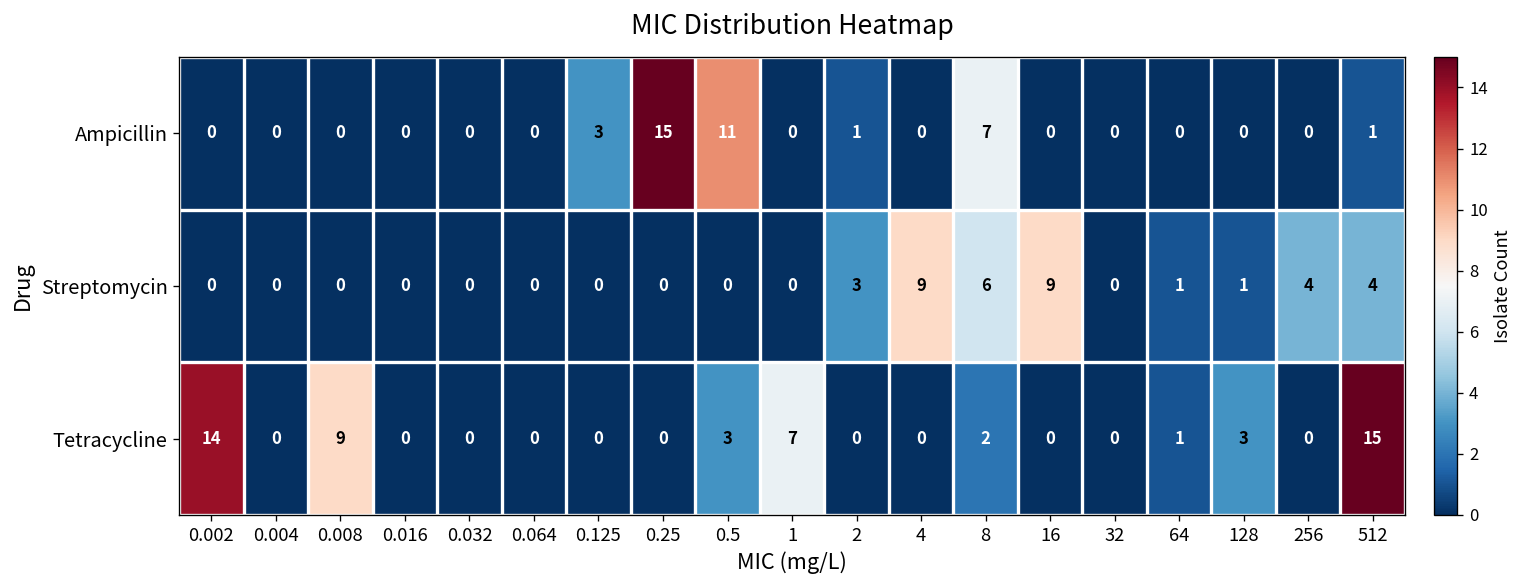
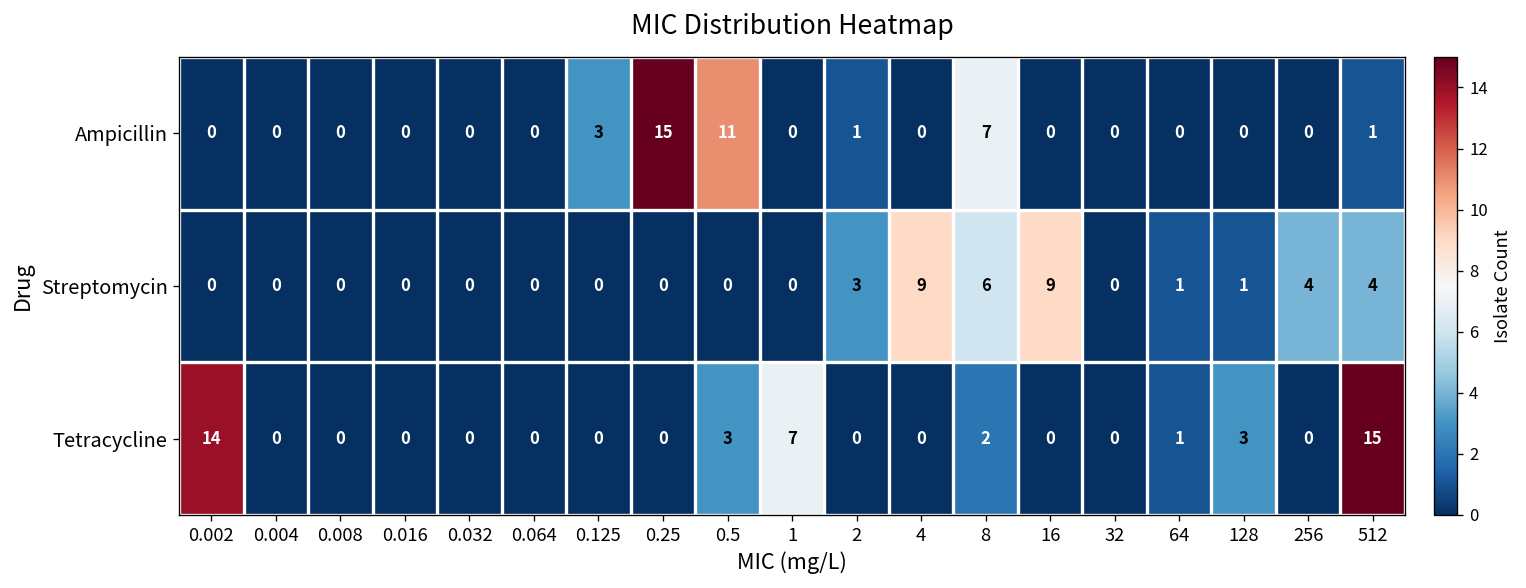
  {
    "Ampicillin": {
      "0.002": 0,
      "0.004": 0,
      "0.008": 0,
      "0.016": 0,
      "0.032": 0,
      "0.064": 0,
      "0.125": 3,
      "0.25": 15,
      "0.5": 11,
      "1": 0,
      "2": 1,
      "4": 0,
      "8": 7,
      "16": 0,
      "32": 0,
      "64": 0,
      "128": 0,
      "256": 0,
      "512": 1
    },
    "Streptomycin": {
      "0.002": 0,
      "0.004": 0,
      "0.008": 0,
      "0.016": 0,
      "0.032": 0,
      "0.064": 0,
      "0.125": 0,
      "0.25": 0,
      "0.5": 0,
      "1": 0,
      "2": 3,
      "4": 9,
      "8": 6,
      "16": 9,
      "32": 0,
      "64": 1,
      "128": 1,
      "256": 4,
      "512": 4
    },
    "Tetracycline": {
      "0.002": 14,
      "0.004": 0,
-     "0.008": 9,
+     "0.008": 0,
      "0.016": 0,
      "0.032": 0,
      "0.064": 0,
      "0.125": 0,
      "0.25": 0,
      "0.5": 3,
      "1": 7,
      "2": 0,
      "4": 0,
      "8": 2,
      "16": 0,
      "32": 0,
      "64": 1,
      "128": 3,
      "256": 0,
      "512": 15
    }
  }
